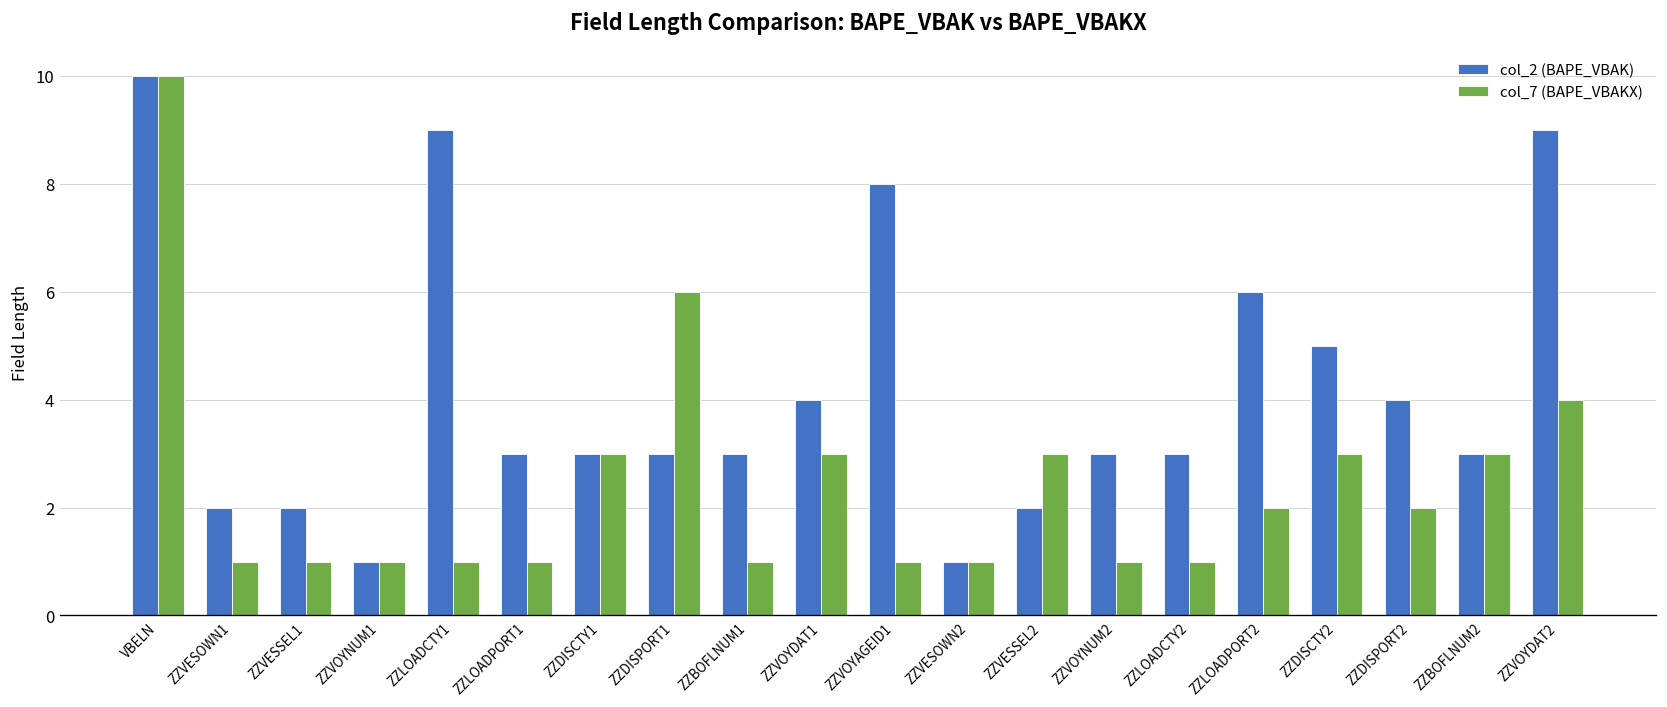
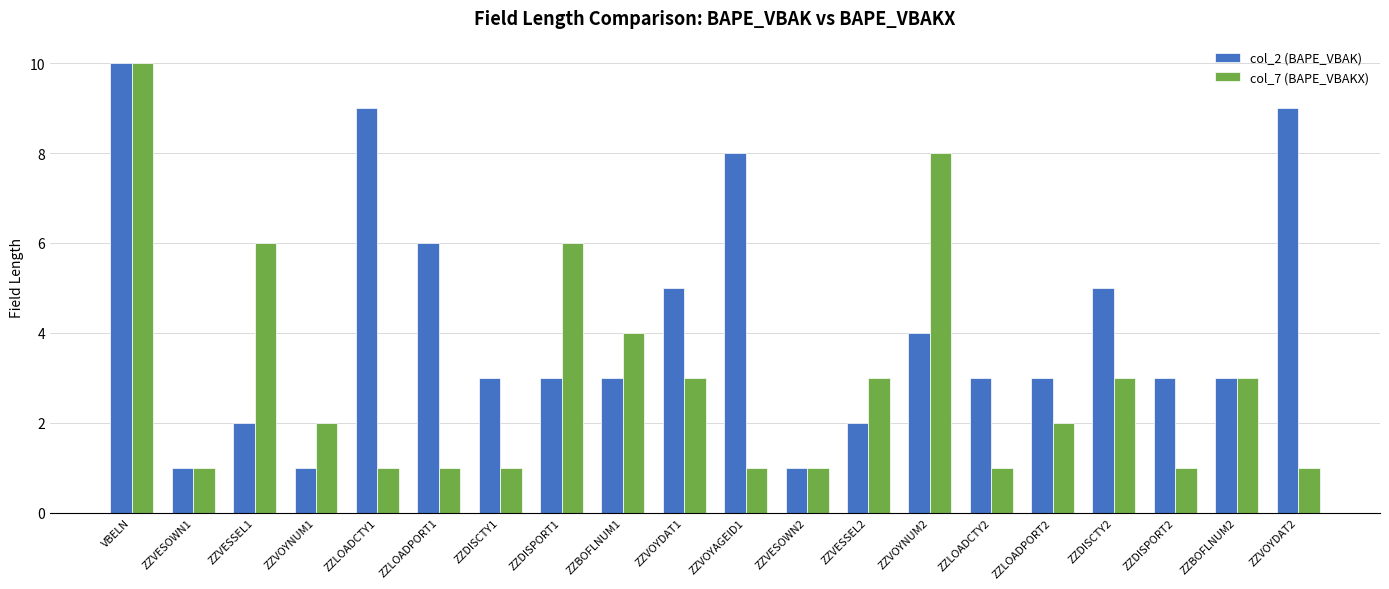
  {
    "col_2 (BAPE_VBAK)": {
      "VBELN": 10,
-     "ZZVESOWN1": 2,
+     "ZZVESOWN1": 1,
      "ZZVESSEL1": 2,
      "ZZVOYNUM1": 1,
      "ZZLOADCTY1": 9,
-     "ZZLOADPORT1": 3,
+     "ZZLOADPORT1": 6,
      "ZZDISCTY1": 3,
      "ZZDISPORT1": 3,
      "ZZBOFLNUM1": 3,
-     "ZZVOYDAT1": 4,
+     "ZZVOYDAT1": 5,
      "ZZVOYAGEID1": 8,
      "ZZVESOWN2": 1,
      "ZZVESSEL2": 2,
-     "ZZVOYNUM2": 3,
+     "ZZVOYNUM2": 4,
      "ZZLOADCTY2": 3,
-     "ZZLOADPORT2": 6,
+     "ZZLOADPORT2": 3,
      "ZZDISCTY2": 5,
-     "ZZDISPORT2": 4,
+     "ZZDISPORT2": 3,
      "ZZBOFLNUM2": 3,
      "ZZVOYDAT2": 9
    },
    "col_7 (BAPE_VBAKX)": {
      "VBELN": 10,
      "ZZVESOWN1": 1,
-     "ZZVESSEL1": 1,
-     "ZZVOYNUM1": 1,
+     "ZZVESSEL1": 6,
+     "ZZVOYNUM1": 2,
      "ZZLOADCTY1": 1,
      "ZZLOADPORT1": 1,
-     "ZZDISCTY1": 3,
+     "ZZDISCTY1": 1,
      "ZZDISPORT1": 6,
-     "ZZBOFLNUM1": 1,
+     "ZZBOFLNUM1": 4,
      "ZZVOYDAT1": 3,
      "ZZVOYAGEID1": 1,
      "ZZVESOWN2": 1,
      "ZZVESSEL2": 3,
-     "ZZVOYNUM2": 1,
+     "ZZVOYNUM2": 8,
      "ZZLOADCTY2": 1,
      "ZZLOADPORT2": 2,
      "ZZDISCTY2": 3,
-     "ZZDISPORT2": 2,
+     "ZZDISPORT2": 1,
      "ZZBOFLNUM2": 3,
-     "ZZVOYDAT2": 4
+     "ZZVOYDAT2": 1
    }
  }
